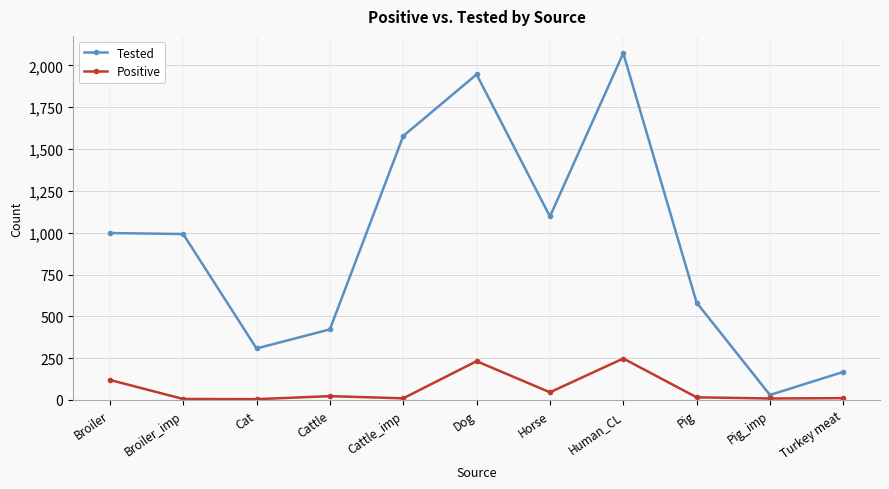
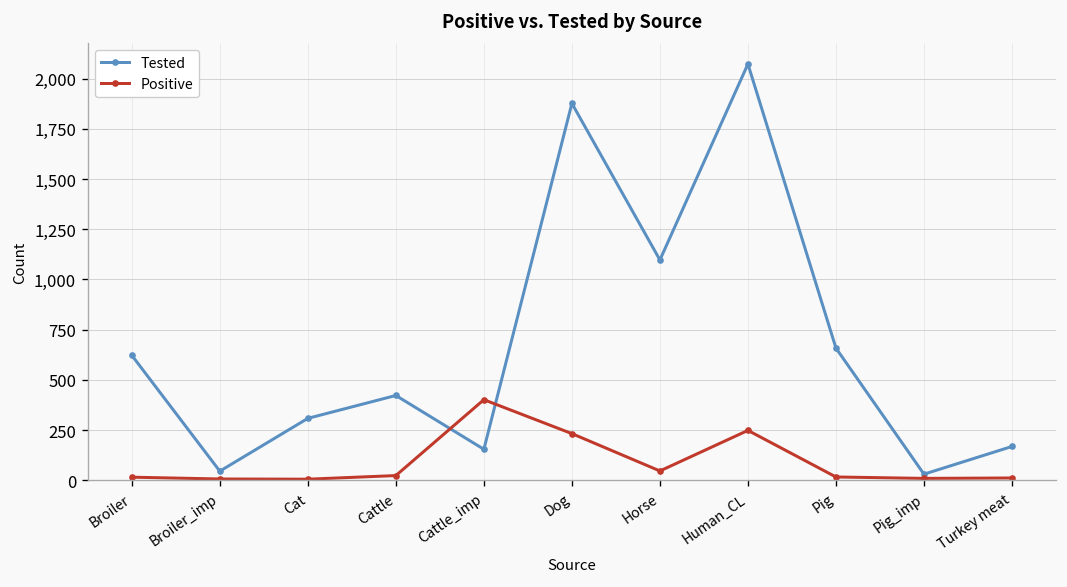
  {
    "Tested": {
-     "Broiler": "1,000",
-     "Broiler_imp": "990",
+     "Broiler": "620",
+     "Broiler_imp": "50",
      "Cat": "310",
      "Cattle": "420",
-     "Cattle_imp": "1,580",
-     "Dog": "1,950",
+     "Cattle_imp": "150",
+     "Dog": "1,880",
      "Horse": "1,100",
      "Human_CL": "2,070",
-     "Pig": "580",
+     "Pig": "660",
      "Pig_imp": "30",
      "Turkey meat": "170"
    },
    "Positive": {
-     "Broiler": "120",
+     "Broiler": "20",
      "Broiler_imp": "10",
      "Cat": "10",
      "Cattle": "20",
-     "Cattle_imp": "10",
+     "Cattle_imp": "400",
      "Dog": "230",
      "Horse": "50",
      "Human_CL": "250",
      "Pig": "20",
      "Pig_imp": "10",
      "Turkey meat": "10"
    }
  }
